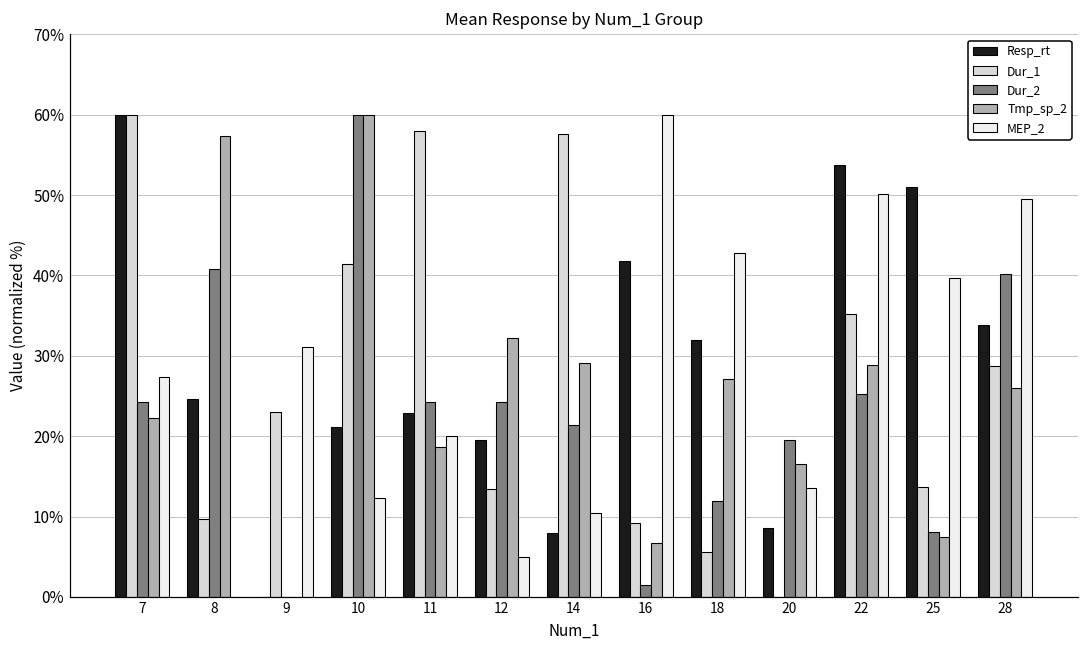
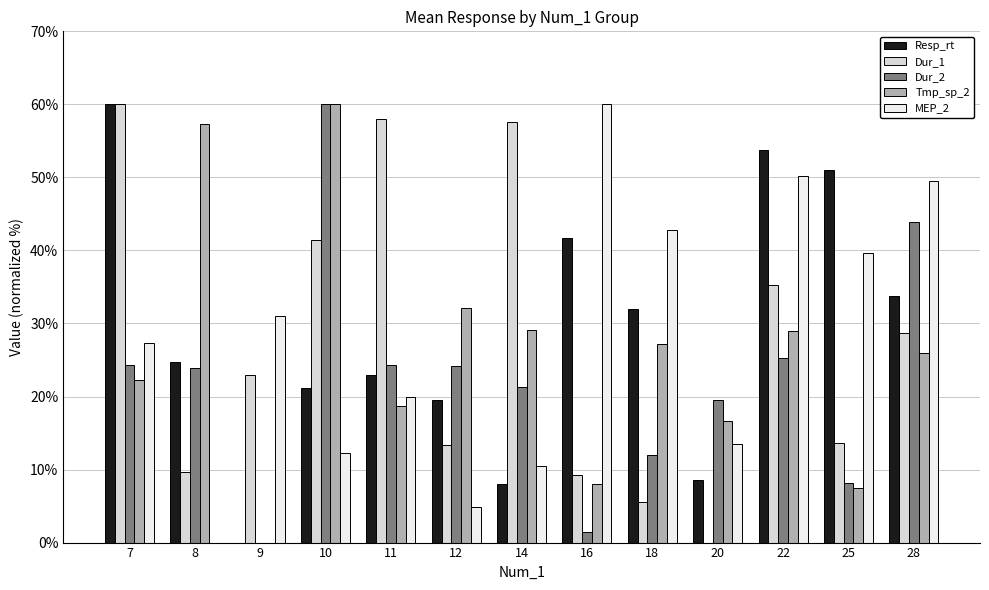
  {
    "Resp_rt": {
      "7": "60%",
      "8": "25%",
      "9": "0%",
      "10": "21%",
      "11": "23%",
      "12": "19%",
      "14": "8%",
      "16": "42%",
      "18": "32%",
      "20": "9%",
      "22": "54%",
      "25": "51%",
      "28": "34%"
    },
    "Dur_2": {
      "7": "24%",
-     "8": "41%",
+     "8": "24%",
      "9": "0%",
      "10": "60%",
      "11": "24%",
      "12": "24%",
      "14": "21%",
      "16": "1%",
      "18": "12%",
      "20": "20%",
      "22": "25%",
      "25": "8%",
-     "28": "40%"
+     "28": "44%"
    },
    "Tmp_sp_2": {
      "7": "22%",
      "8": "57%",
      "9": "0%",
      "10": "60%",
      "11": "19%",
      "12": "32%",
      "14": "29%",
-     "16": "7%",
+     "16": "8%",
      "18": "27%",
      "20": "17%",
      "22": "29%",
      "25": "7%",
      "28": "26%"
    }
  }
